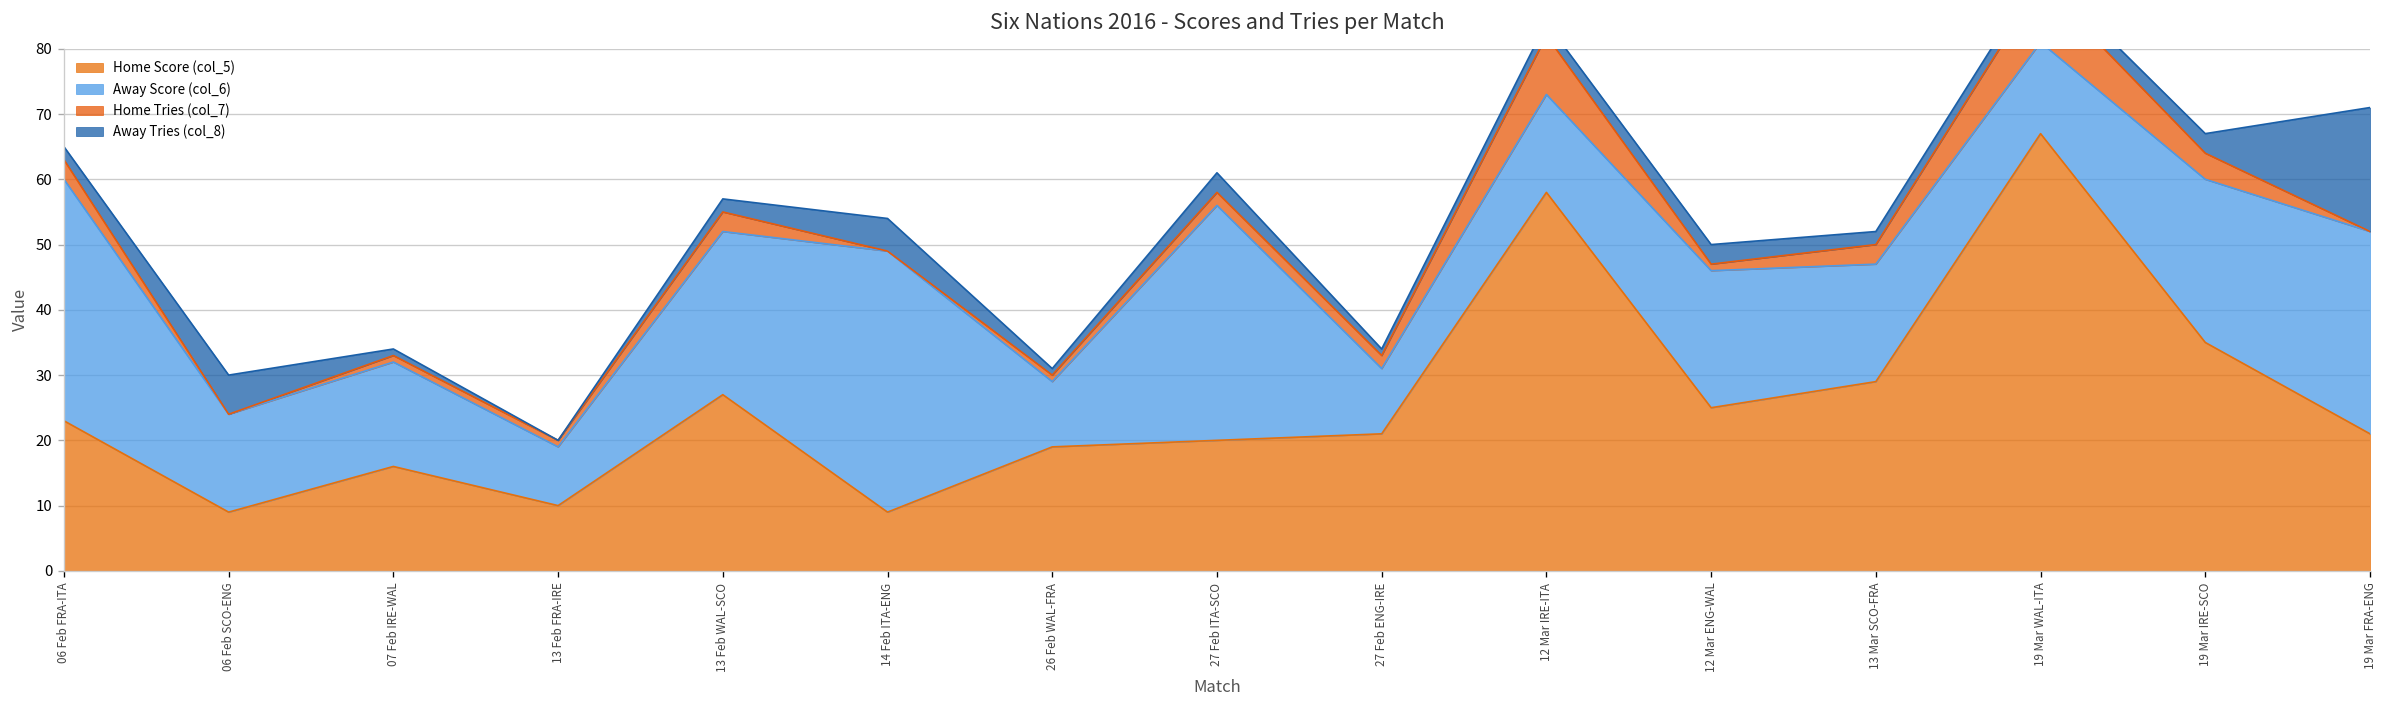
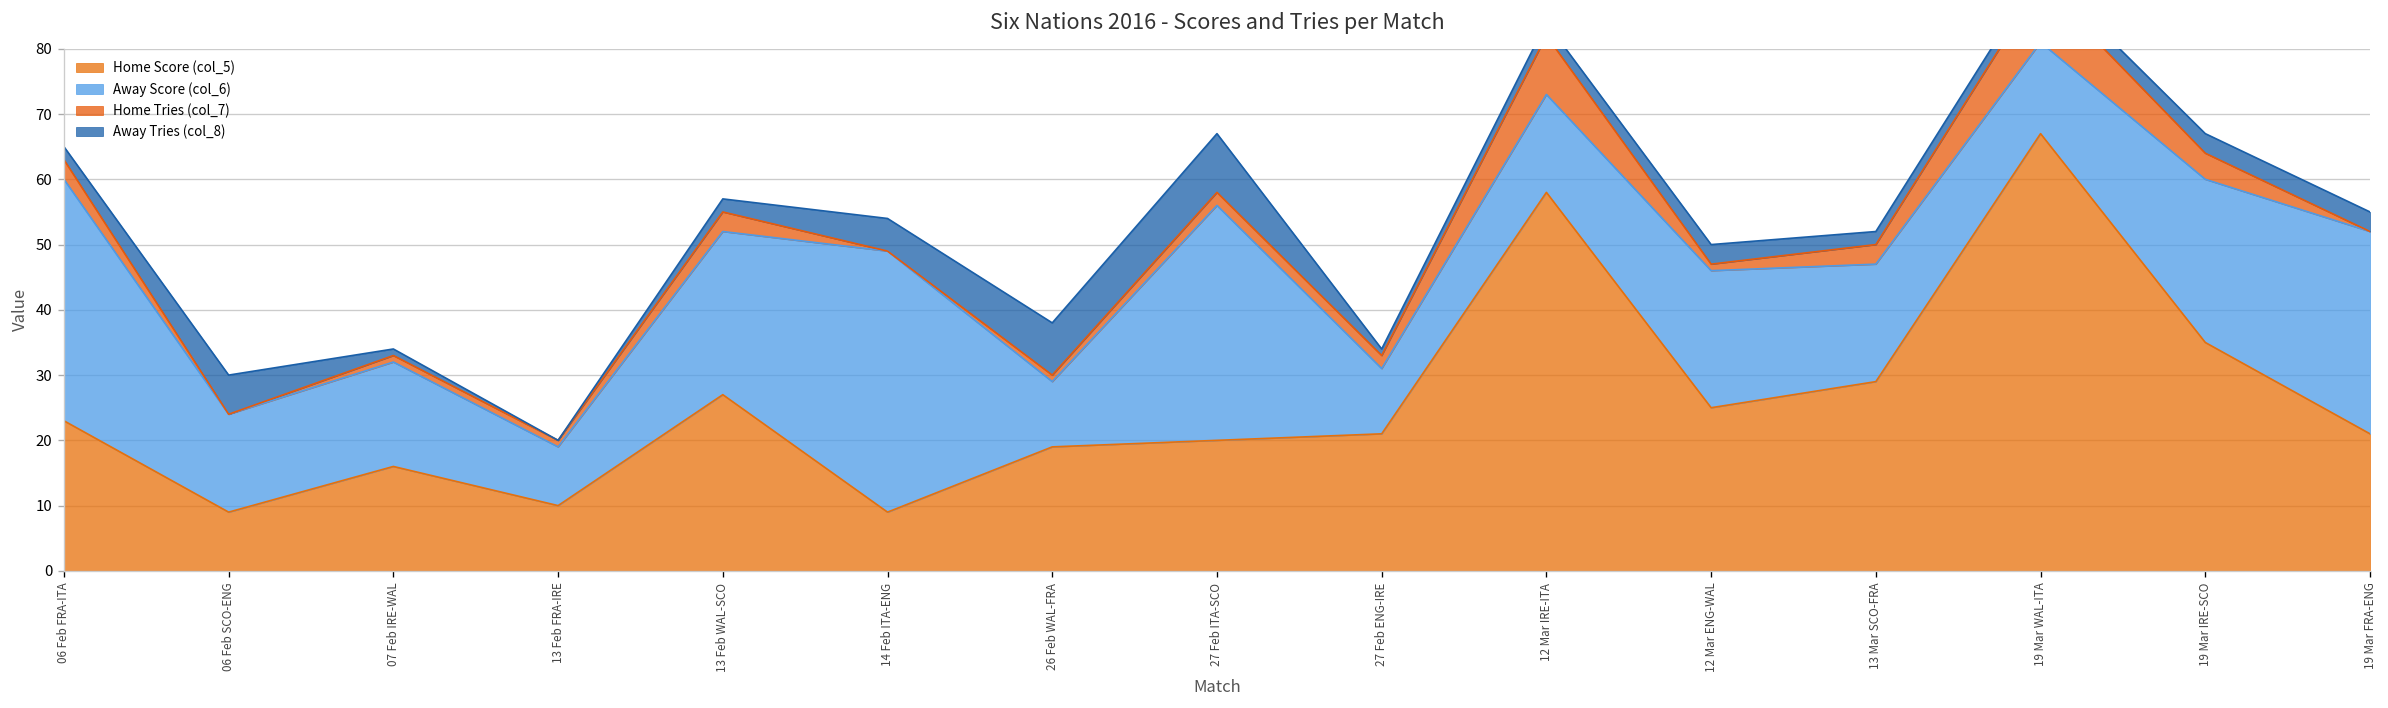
  {
    "Away Score (col_6)": {
      "06 Feb FRA-ITA": 37,
      "07 Feb IRE-WAL": 16,
      "13 Feb FRA-IRE": 9,
      "13 Feb WAL-SCO": 25,
      "26 Feb WAL-FRA": 10,
      "27 Feb ITA-SCO": 36,
      "27 Feb ENG-IRE": 10,
      "12 Mar IRE-ITA": 15,
      "12 Mar ENG-WAL": 21,
      "13 Mar SCO-FRA": 18,
      "19 Mar IRE-SCO": 25
    },
    "Away Tries (col_8)": {
      "06 Feb FRA-ITA": 2,
      "06 Feb SCO-ENG": 6,
      "07 Feb IRE-WAL": 1,
      "13 Feb WAL-SCO": 2,
      "14 Feb ITA-ENG": 5,
-     "26 Feb WAL-FRA": 1,
-     "27 Feb ITA-SCO": 3,
+     "26 Feb WAL-FRA": 8,
+     "27 Feb ITA-SCO": 9,
      "27 Feb ENG-IRE": 1,
      "12 Mar ENG-WAL": 3,
      "13 Mar SCO-FRA": 2,
      "19 Mar IRE-SCO": 3,
-     "19 Mar FRA-ENG": 19
+     "19 Mar FRA-ENG": 3
    }
  }
